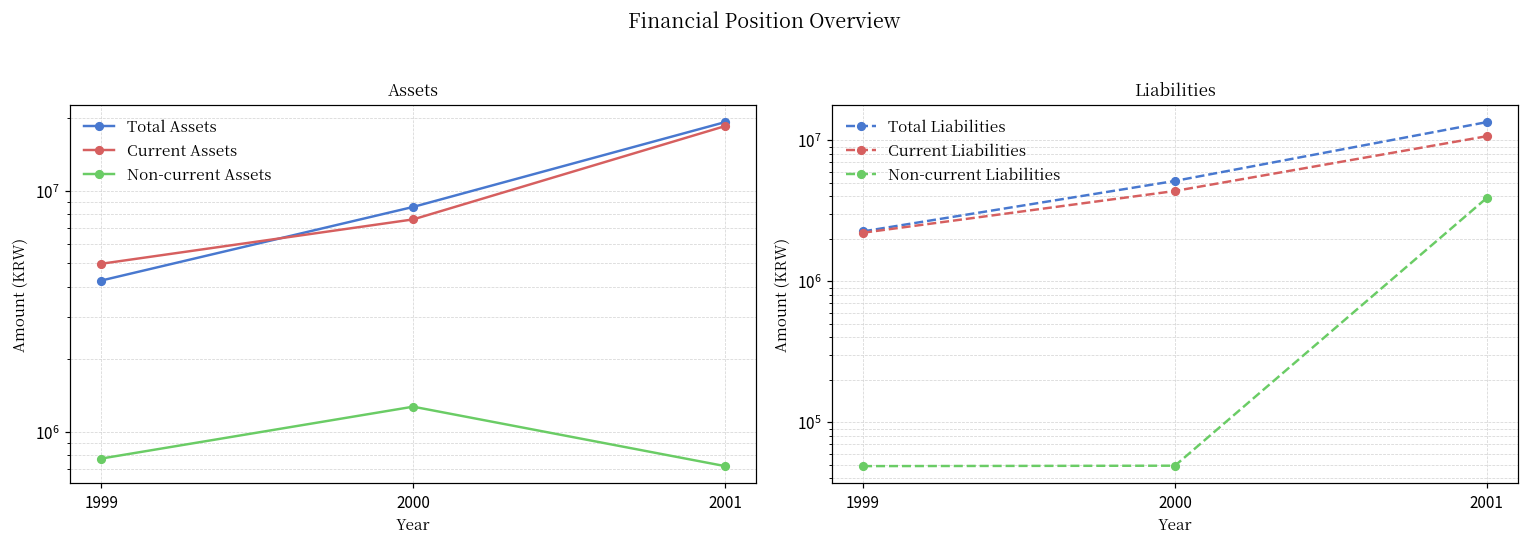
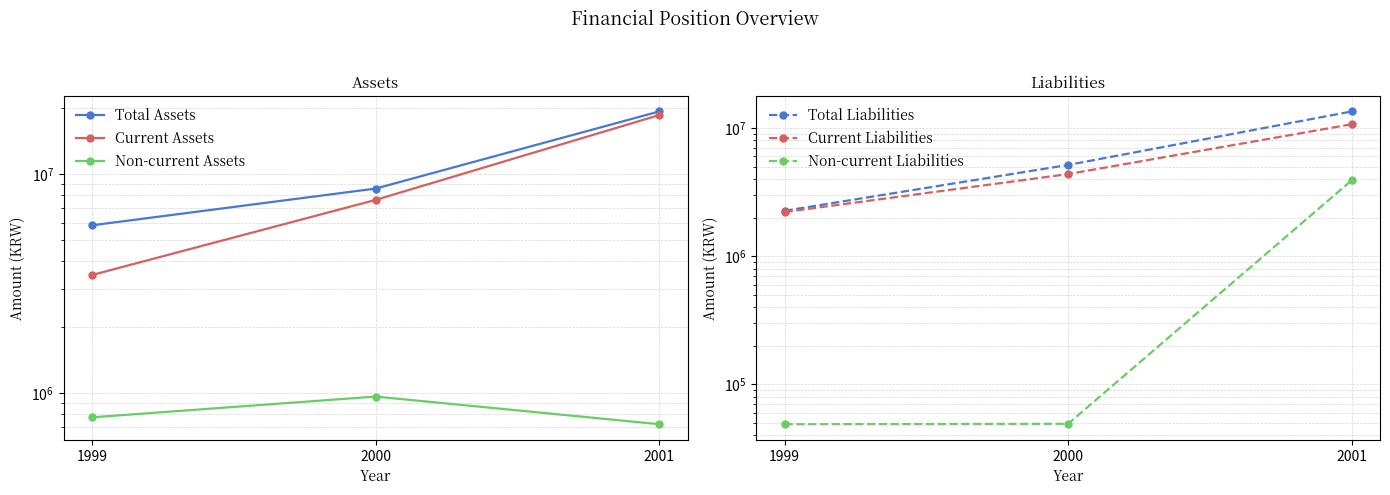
  {
    "Assets": {
      "Total Assets": {
-       "1999": 4200000,
+       "1999": 5800000,
        "2000": 8600000,
        "2001": 19000000
      },
      "Current Assets": {
-       "1999": 5000000,
+       "1999": 3500000,
        "2000": 7600000,
        "2001": 19000000
      },
      "Non-current Assets": {
        "1999": 770000,
-       "2000": 1300000,
+       "2000": 1000000,
        "2001": 720000
      }
    },
    "Liabilities": {
      "Total Liabilities": {
        "2000": 5100000,
        "2001": 13000000
      },
      "Current Liabilities": {
        "2000": 4400000,
        "2001": 11000000
      },
      "Non-current Liabilities": {
        "1999": 49000,
        "2000": 49000,
        "2001": 3900000
      }
    }
  }
